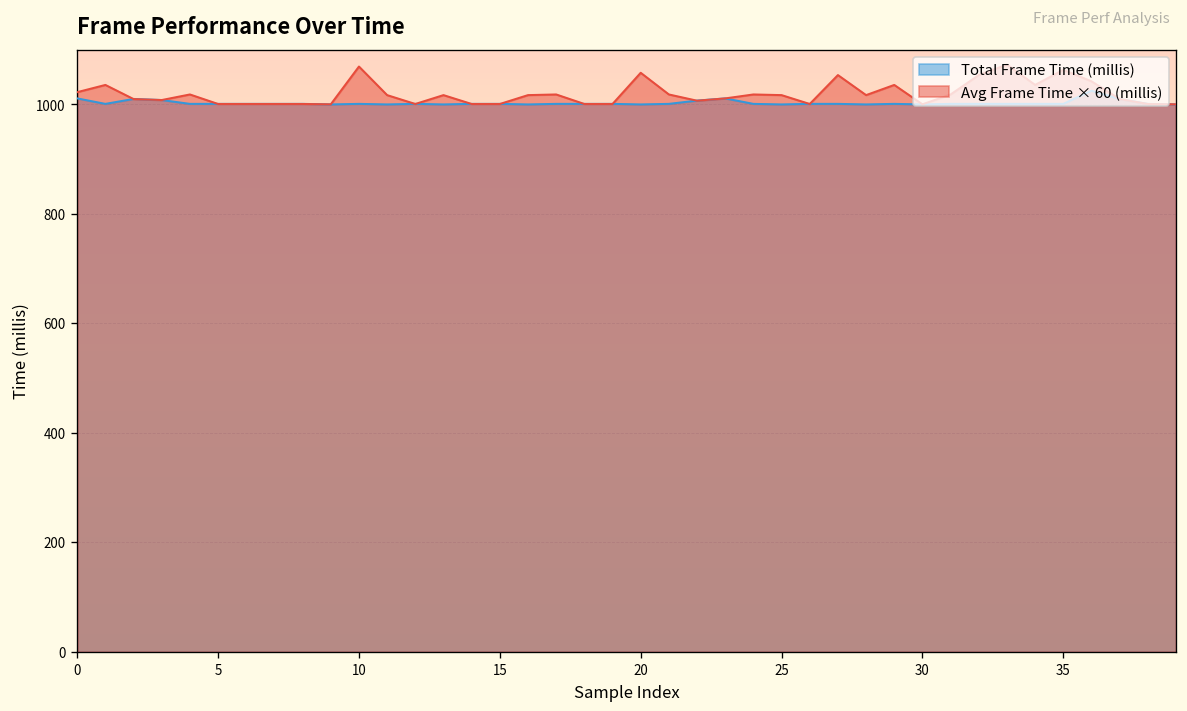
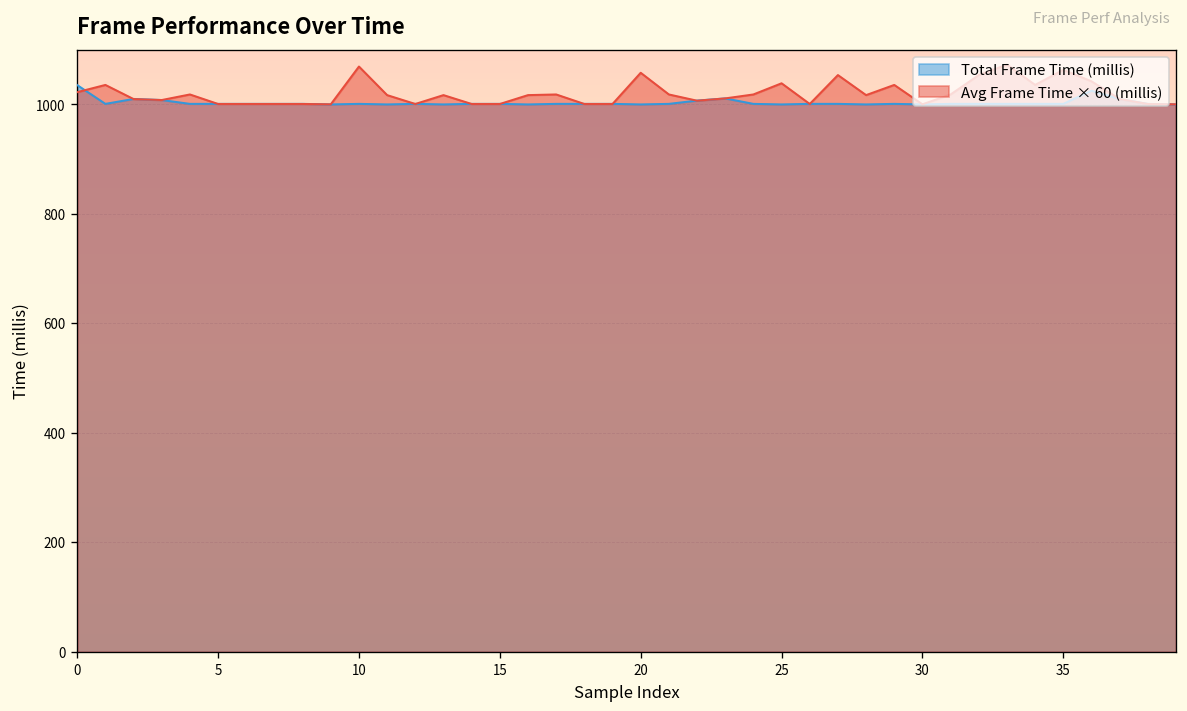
  {
    "Total Frame Time (millis)": {
-     "0": 1010,
+     "0": 1040,
      "10": 1000,
      "20": 1000,
      "25": 1000
    },
    "Avg Frame Time × 60 (millis)": {
      "0": 1020,
      "10": 1070,
      "20": 1060,
-     "25": 1020
+     "25": 1040
    }
  }
